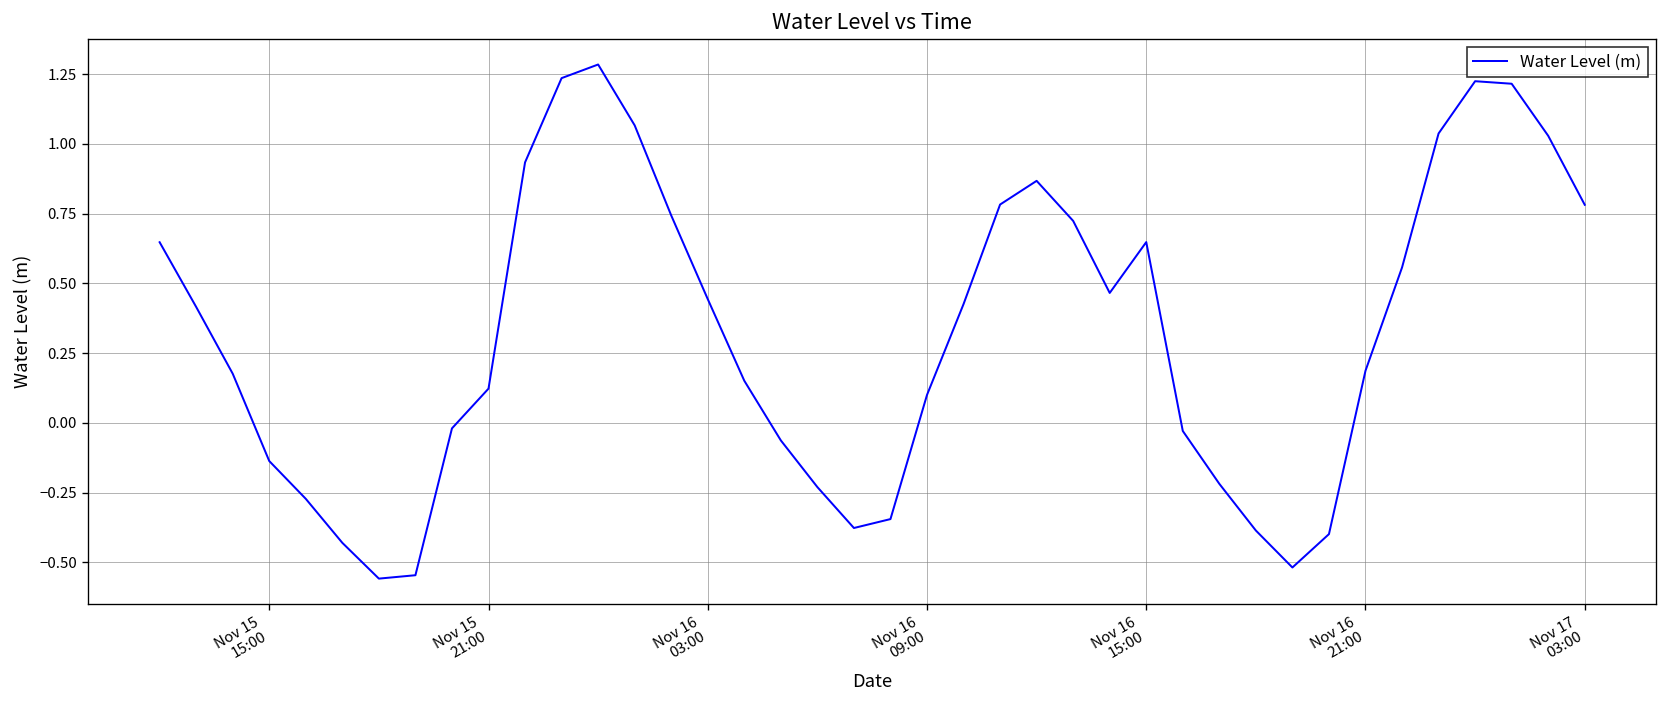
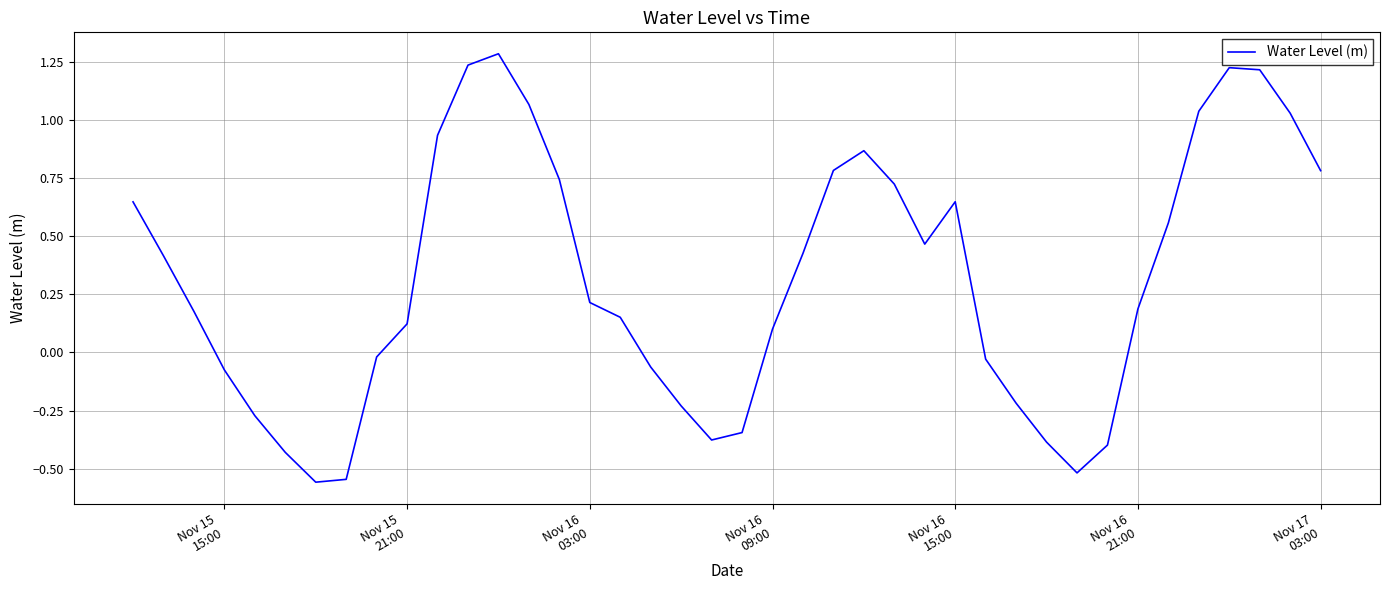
  {
-   "Nov 15 15:00": -0.14,
+   "Nov 15 15:00": -0.08,
    "Nov 15 21:00": 0.12,
-   "Nov 16 03:00": 0.44,
+   "Nov 16 03:00": 0.21,
    "Nov 16 09:00": 0.10,
    "Nov 16 15:00": 0.65,
    "Nov 16 21:00": 0.19,
    "Nov 17 03:00": 0.78
  }
